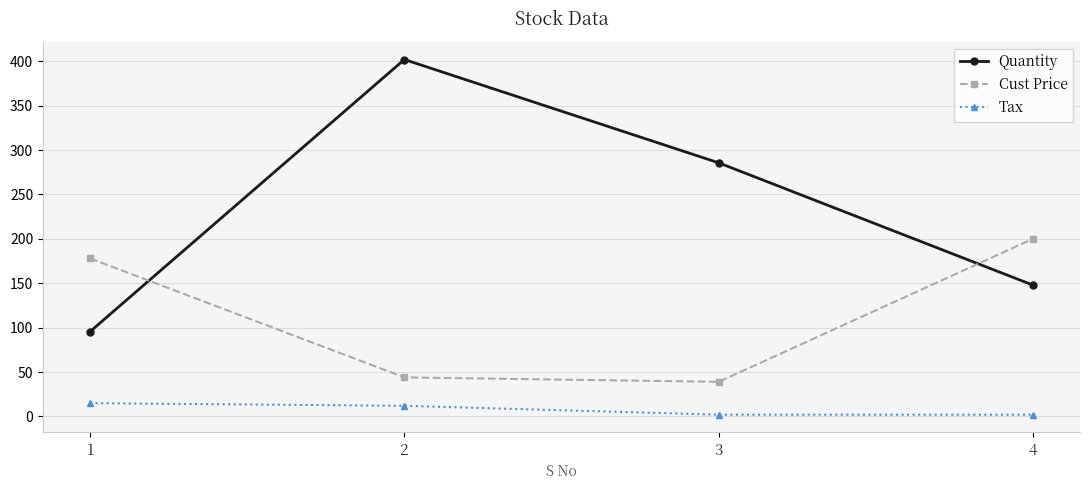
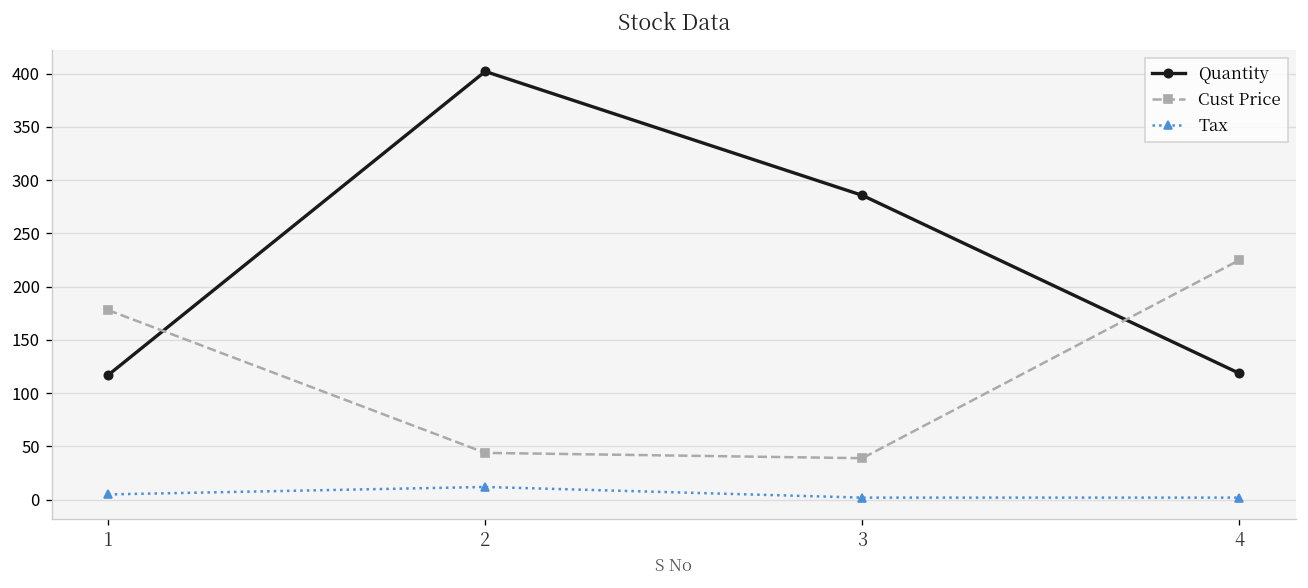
  {
    "Quantity": {
-     "1": 100,
+     "1": 120,
      "2": 400,
      "3": 290,
-     "4": 150
+     "4": 120
    },
    "Cust Price": {
      "1": 180,
      "2": 40,
      "3": 40,
-     "4": 200
+     "4": 230
    },
    "Tax": {
-     "1": 20,
+     "1": 10,
      "2": 10,
      "3": 0,
      "4": 0
    }
  }
